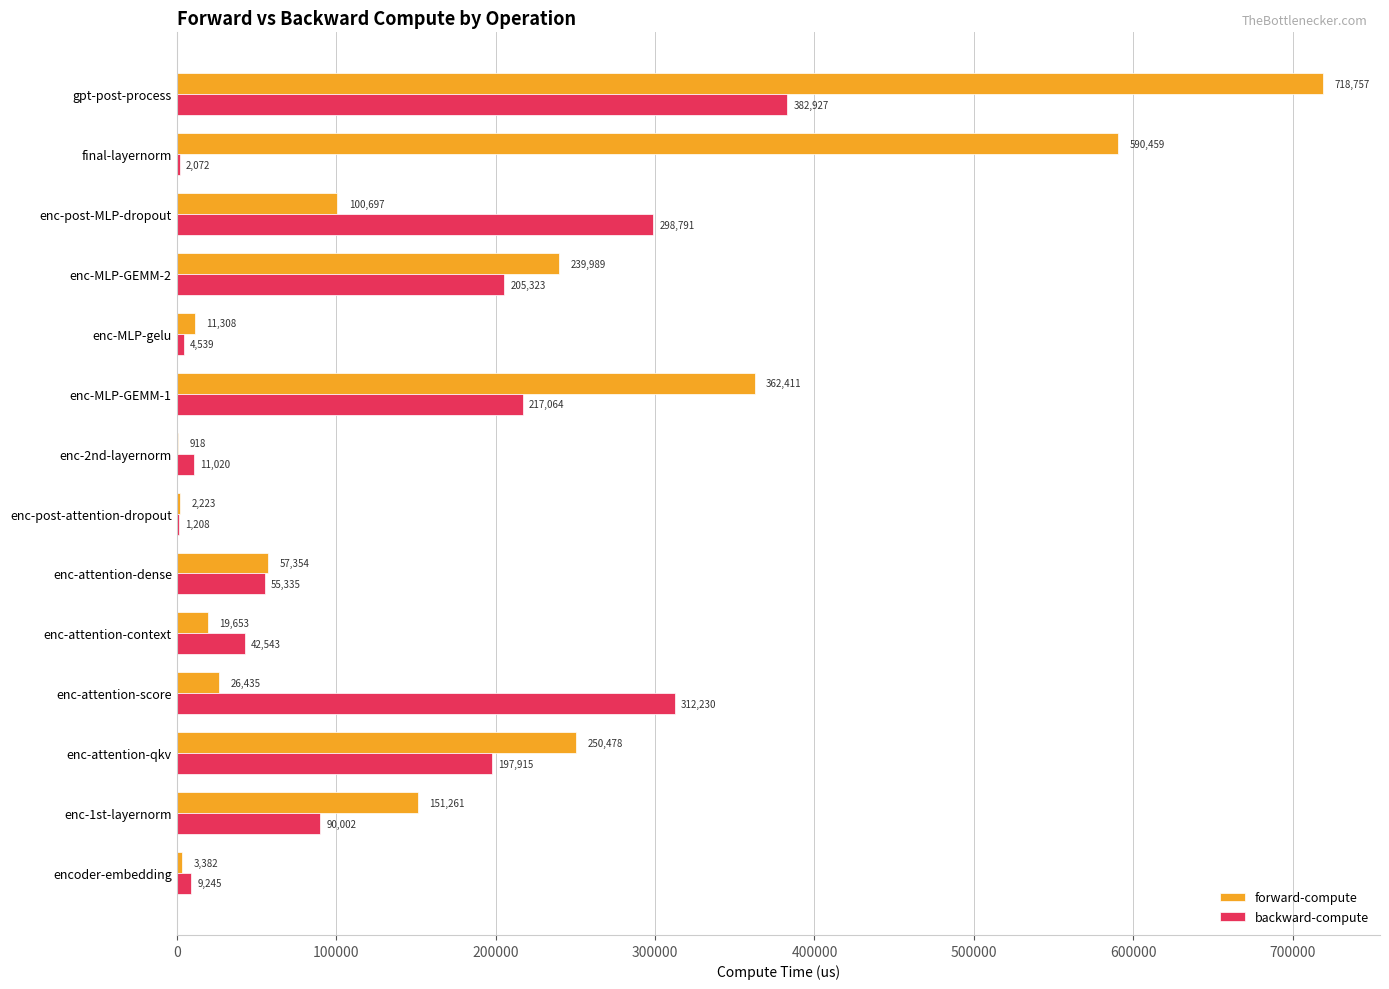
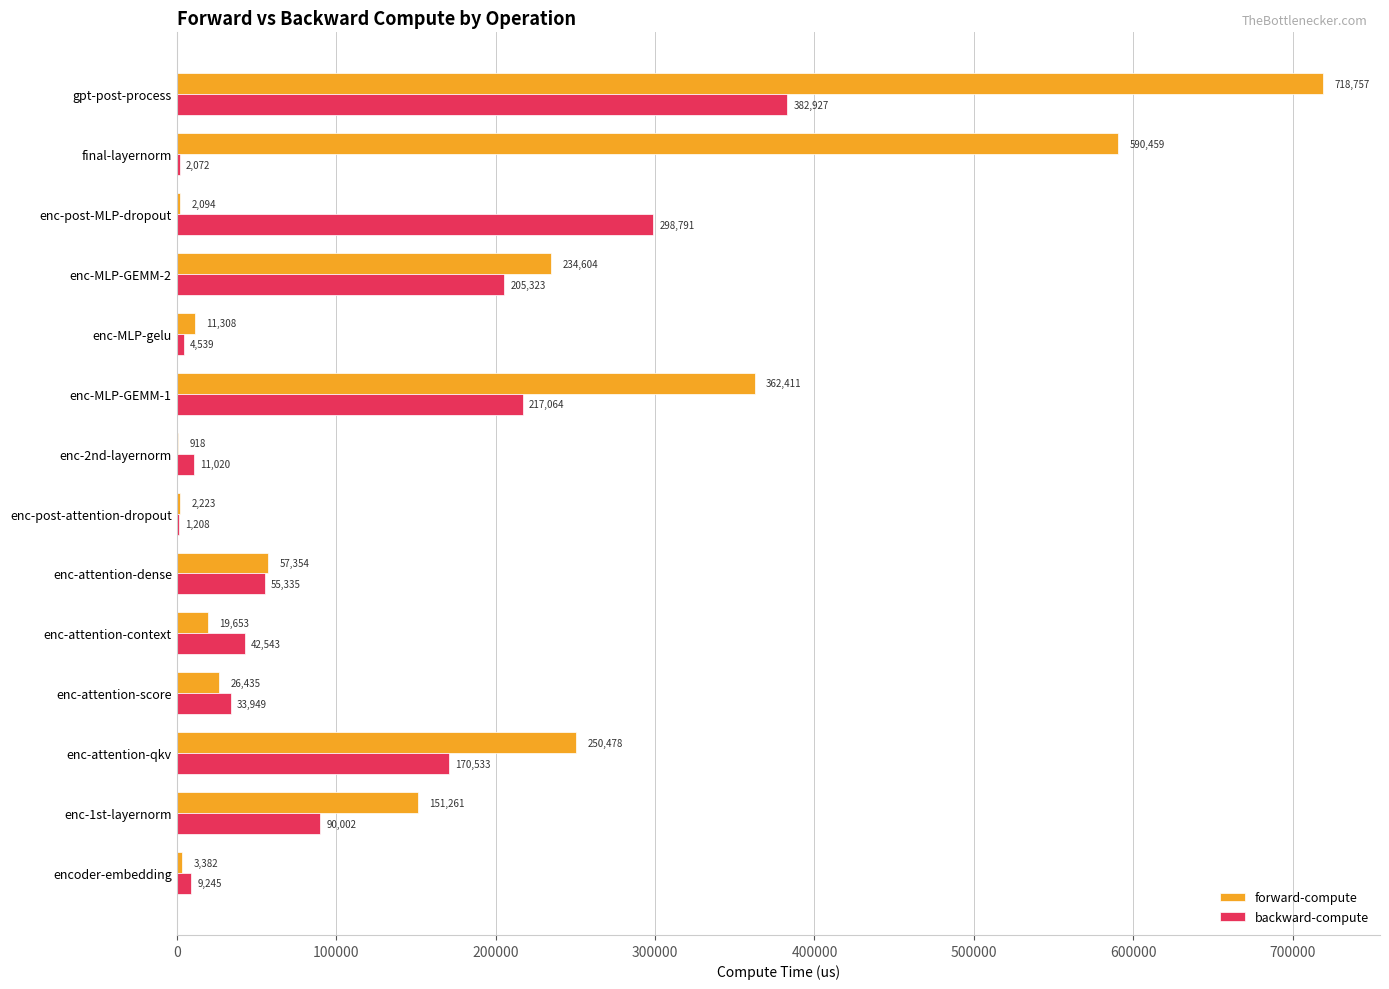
  {
    "forward-compute": {
      "gpt-post-process": "718,757",
      "final-layernorm": "590,459",
-     "enc-post-MLP-dropout": "100,697",
-     "enc-MLP-GEMM-2": "239,989",
+     "enc-post-MLP-dropout": "2,094",
+     "enc-MLP-GEMM-2": "234,604",
      "enc-MLP-gelu": "11,308",
      "enc-MLP-GEMM-1": "362,411",
      "enc-2nd-layernorm": "918",
      "enc-post-attention-dropout": "2,223",
      "enc-attention-dense": "57,354",
      "enc-attention-context": "19,653",
      "enc-attention-score": "26,435",
      "enc-attention-qkv": "250,478",
      "enc-1st-layernorm": "151,261",
      "encoder-embedding": "3,382"
    },
    "backward-compute": {
      "gpt-post-process": "382,927",
      "final-layernorm": "2,072",
      "enc-post-MLP-dropout": "298,791",
      "enc-MLP-GEMM-2": "205,323",
      "enc-MLP-gelu": "4,539",
      "enc-MLP-GEMM-1": "217,064",
      "enc-2nd-layernorm": "11,020",
      "enc-post-attention-dropout": "1,208",
      "enc-attention-dense": "55,335",
      "enc-attention-context": "42,543",
-     "enc-attention-score": "312,230",
-     "enc-attention-qkv": "197,915",
+     "enc-attention-score": "33,949",
+     "enc-attention-qkv": "170,533",
      "enc-1st-layernorm": "90,002",
      "encoder-embedding": "9,245"
    }
  }
